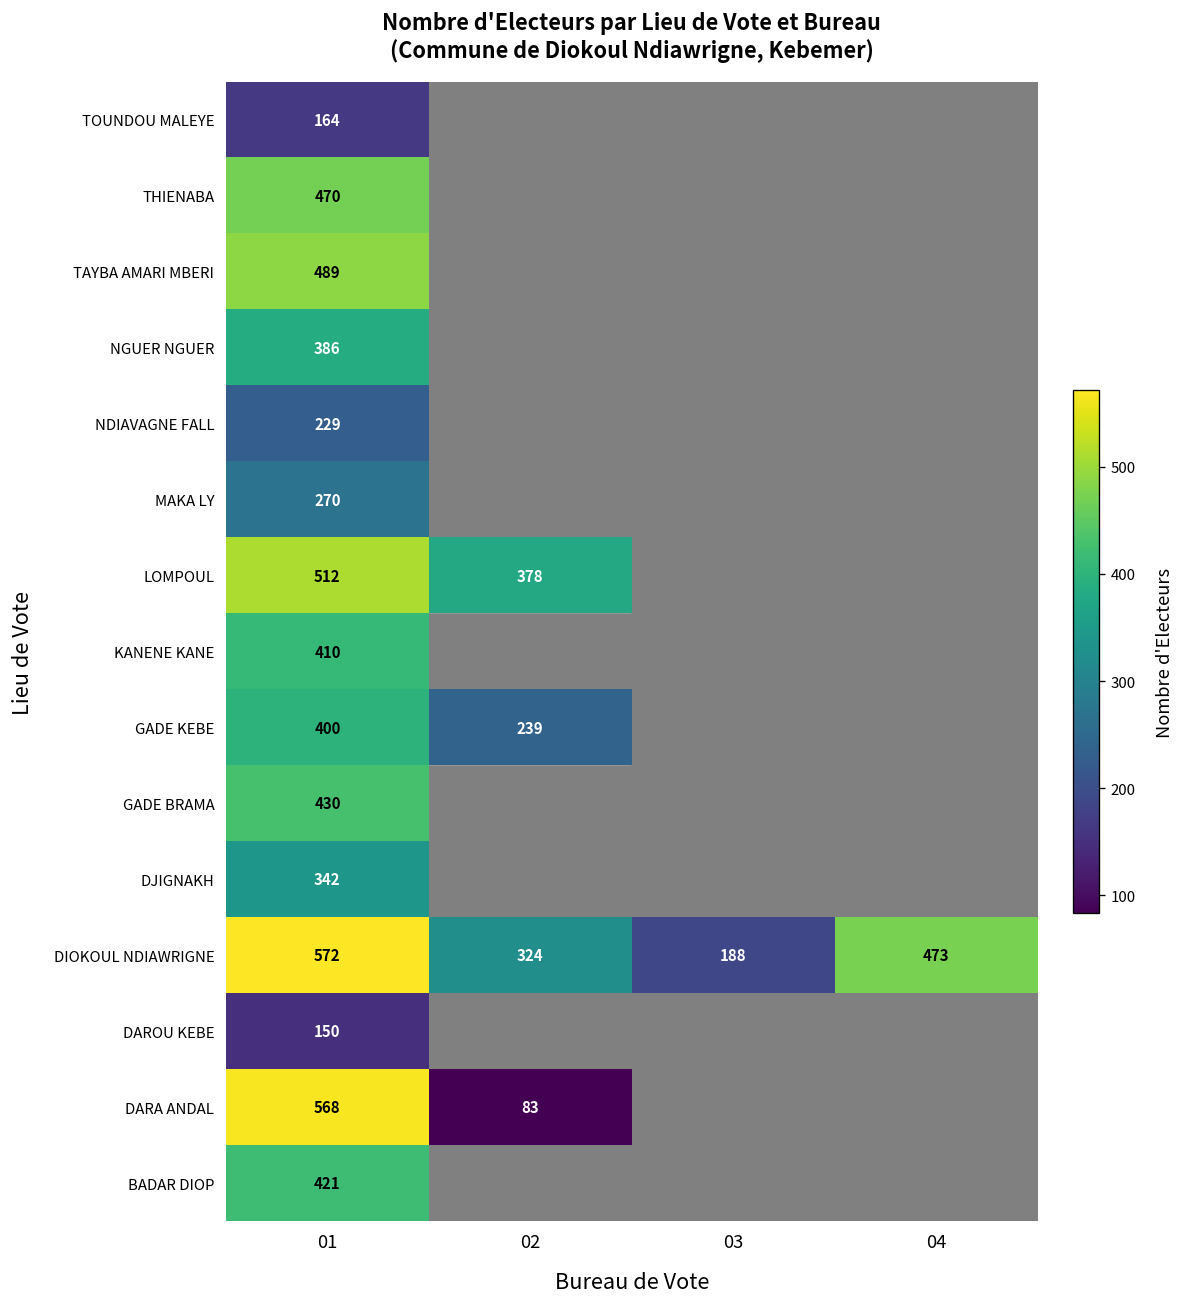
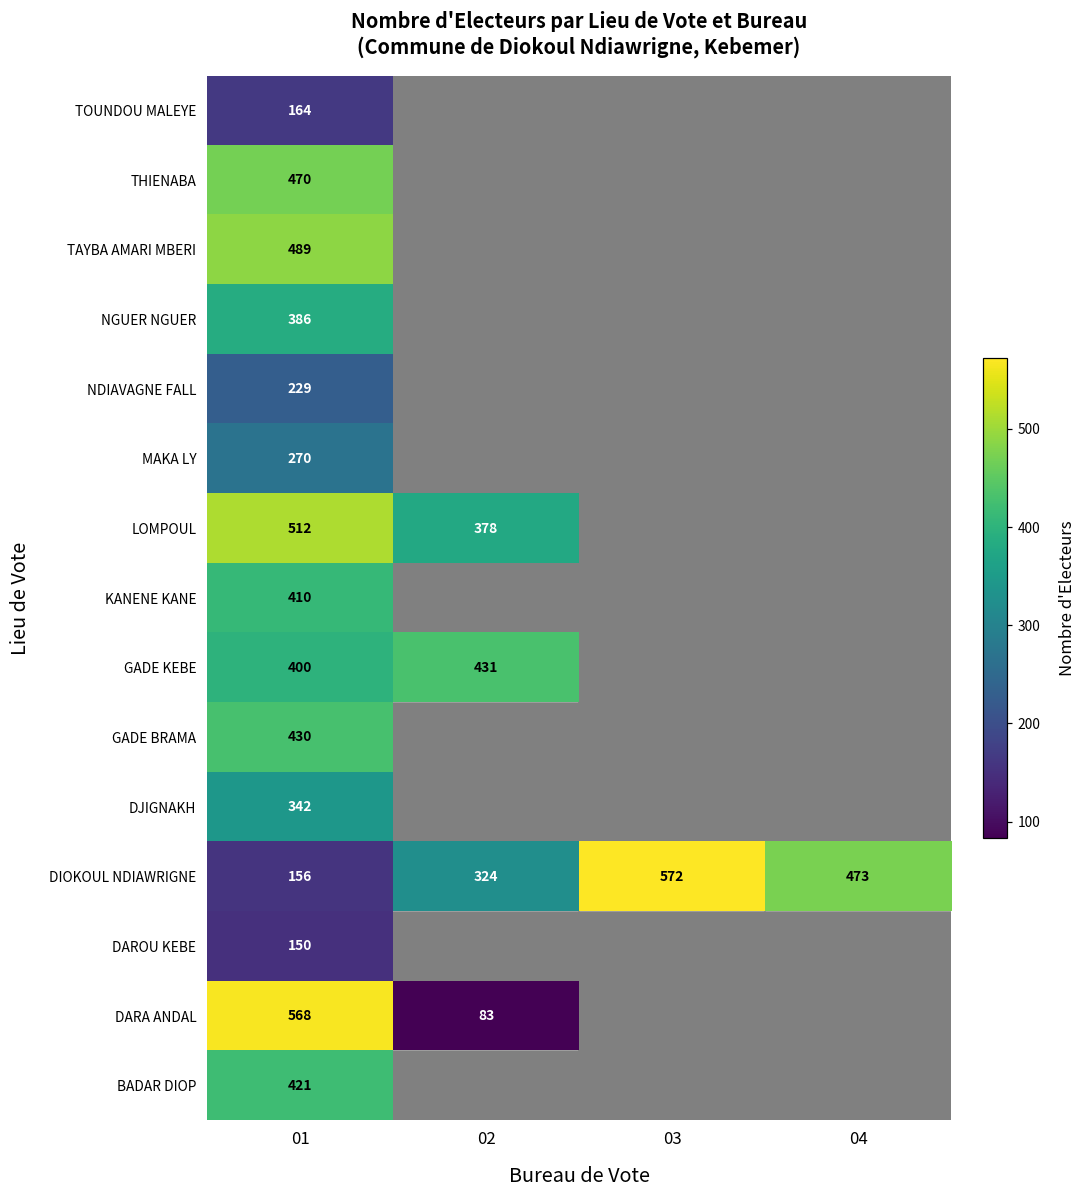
  {
    "TOUNDOU MALEYE": {
      "01": 164
    },
    "THIENABA": {
      "01": 470
    },
    "TAYBA AMARI MBERI": {
      "01": 489
    },
    "NGUER NGUER": {
      "01": 386
    },
    "NDIAVAGNE FALL": {
      "01": 229
    },
    "MAKA LY": {
      "01": 270
    },
    "LOMPOUL": {
      "01": 512,
      "02": 378
    },
    "KANENE KANE": {
      "01": 410
    },
    "GADE KEBE": {
      "01": 400,
-     "02": 239
+     "02": 431
    },
    "GADE BRAMA": {
      "01": 430
    },
    "DJIGNAKH": {
      "01": 342
    },
    "DIOKOUL NDIAWRIGNE": {
-     "01": 572,
+     "01": 156,
      "02": 324,
-     "03": 188,
+     "03": 572,
      "04": 473
    },
    "DAROU KEBE": {
      "01": 150
    },
    "DARA ANDAL": {
      "01": 568,
      "02": 83
    },
    "BADAR DIOP": {
      "01": 421
    }
  }
